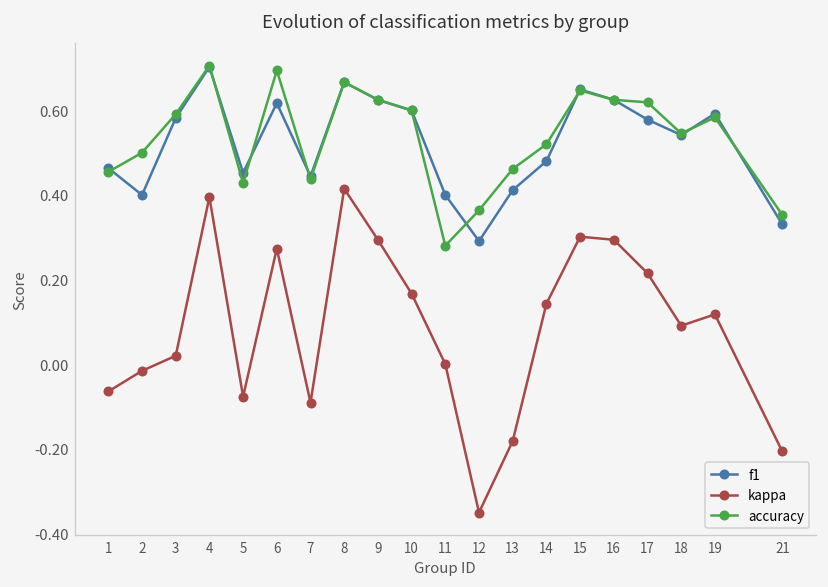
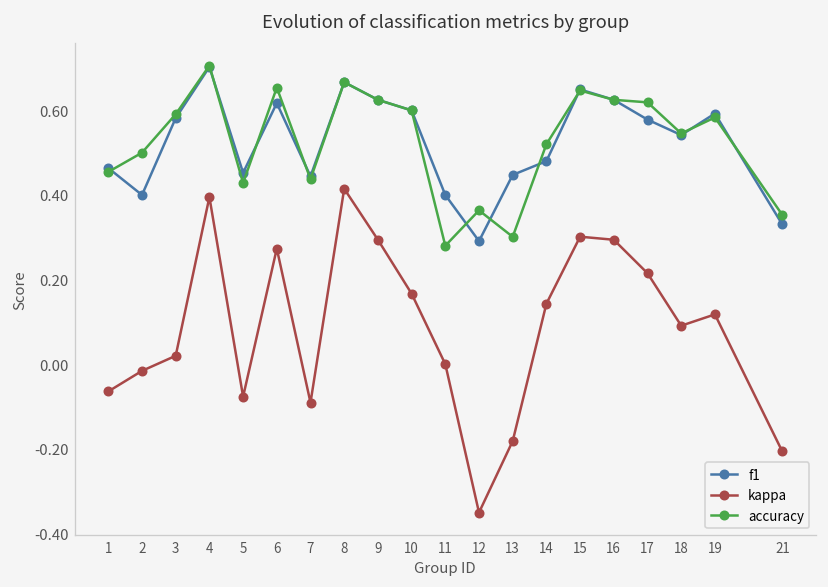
  {
    "f1": {
      "1": 0.46,
      "2": 0.40,
      "3": 0.58,
      "5": 0.45,
      "6": 0.62,
      "11": 0.40,
      "12": 0.29,
-     "13": 0.41,
+     "13": 0.45,
      "14": 0.48,
      "17": 0.58,
      "19": 0.59,
      "21": 0.33
    },
    "kappa": {
      "1": -0.06,
      "2": -0.02,
      "3": 0.02,
      "4": 0.40,
      "5": -0.08,
      "6": 0.27,
      "7": -0.09,
      "8": 0.41,
      "9": 0.29,
      "10": 0.17,
      "11": 0.00,
      "12": -0.35,
      "13": -0.18,
      "14": 0.14,
      "15": 0.30,
      "16": 0.29,
      "17": 0.21,
      "18": 0.09,
      "19": 0.12,
      "21": -0.21
    },
    "accuracy": {
      "1": 0.45,
      "2": 0.50,
      "3": 0.59,
      "5": 0.43,
-     "6": 0.69,
+     "6": 0.65,
      "11": 0.28,
      "12": 0.36,
-     "13": 0.46,
+     "13": 0.30,
      "14": 0.52,
      "17": 0.62,
      "19": 0.58,
      "21": 0.35
    }
  }
